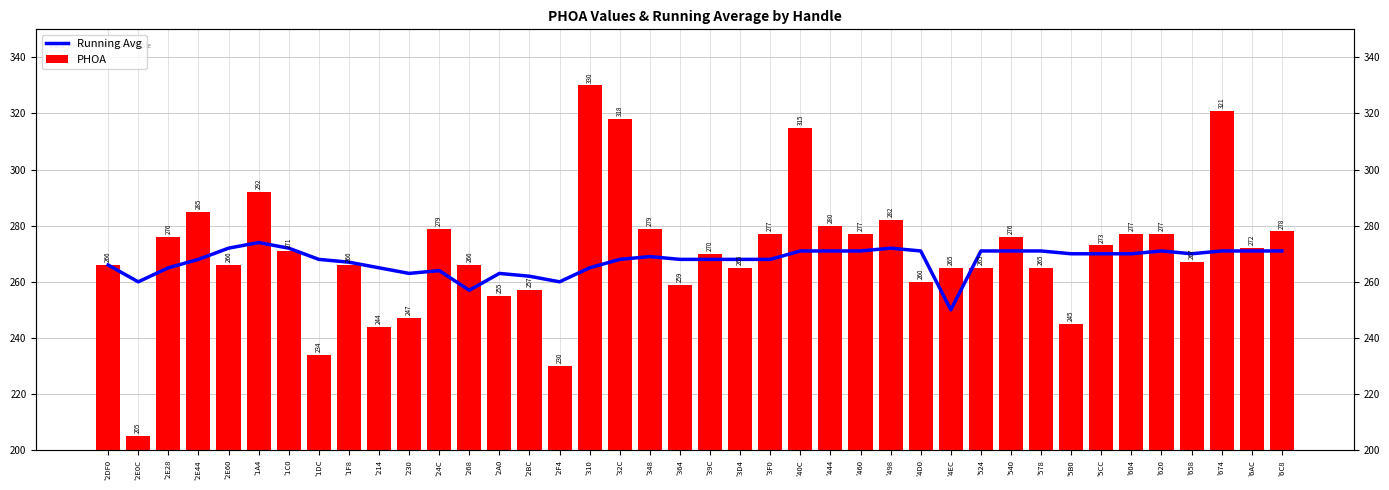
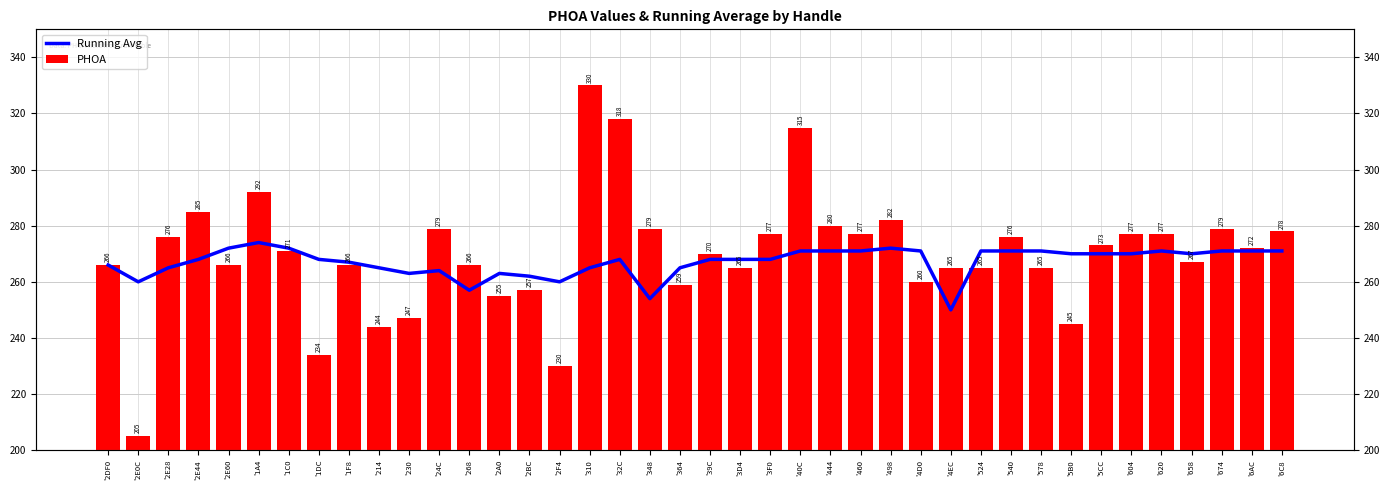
  {
    "PHOA": {
      "'2DF0": 266,
      "'2E0C": 205,
      "'2E28": 276,
      "'2E44": 285,
      "'2E60": 266,
      "'1A4": 292,
      "'1DC": 234,
      "'214": 244,
      "'230": 247,
      "'24C": 279,
      "'268": 266,
      "'2A0": 255,
      "'2F4": 230,
      "'310": 330,
      "'32C": 318,
      "'348": 279,
      "'364": 259,
      "'39C": 270,
      "'3F0": 277,
      "'40C": 315,
      "'444": 280,
      "'460": 277,
      "'498": 282,
      "'4D0": 260,
      "'4EC": 265,
      "'524": 265,
      "'540": 276,
      "'578": 265,
      "'5B0": 245,
      "'5CC": 273,
      "'604": 277,
      "'620": 277,
-     "'674": 321,
+     "'674": 279,
      "'6AC": 272,
      "'6C8": 278
    },
    "Running Avg": {
      "'2E0C": 260,
      "'2E28": 265,
      "'2E44": 268,
      "'2E60": 272,
      "'1A4": 274,
      "'1DC": 268,
      "'214": 265,
      "'230": 263,
      "'24C": 264,
      "'268": 257,
      "'2A0": 263,
      "'2F4": 260,
      "'310": 265,
      "'32C": 268,
-     "'348": 269,
-     "'364": 268,
+     "'348": 254,
+     "'364": 265,
      "'39C": 268,
      "'3F0": 268,
      "'40C": 271,
      "'444": 271,
      "'460": 271,
      "'498": 272,
      "'4D0": 271,
      "'4EC": 250,
      "'524": 271,
      "'540": 271,
      "'578": 271,
      "'5B0": 270,
      "'5CC": 270,
      "'604": 270,
      "'620": 271,
      "'674": 271,
      "'6AC": 271,
      "'6C8": 271
    }
  }
